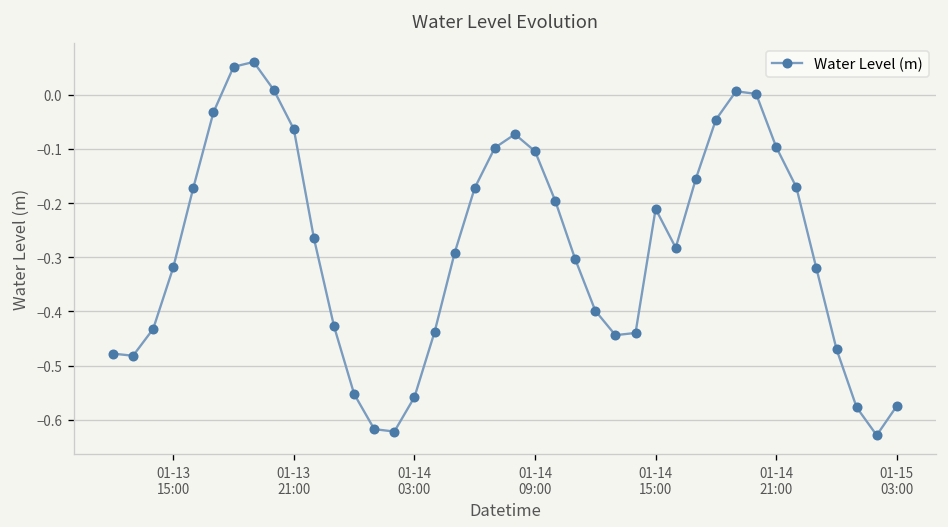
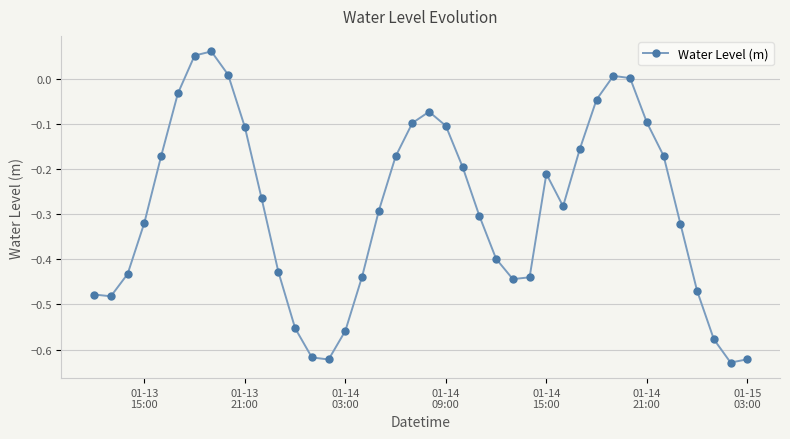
  {
    "01-13 15:00": -0.32,
-   "01-13 21:00": -0.06,
+   "01-13 21:00": -0.11,
    "01-14 03:00": -0.56,
    "01-14 09:00": -0.10,
    "01-14 15:00": -0.21,
    "01-14 21:00": -0.10,
-   "01-15 03:00": -0.57
+   "01-15 03:00": -0.62
  }
